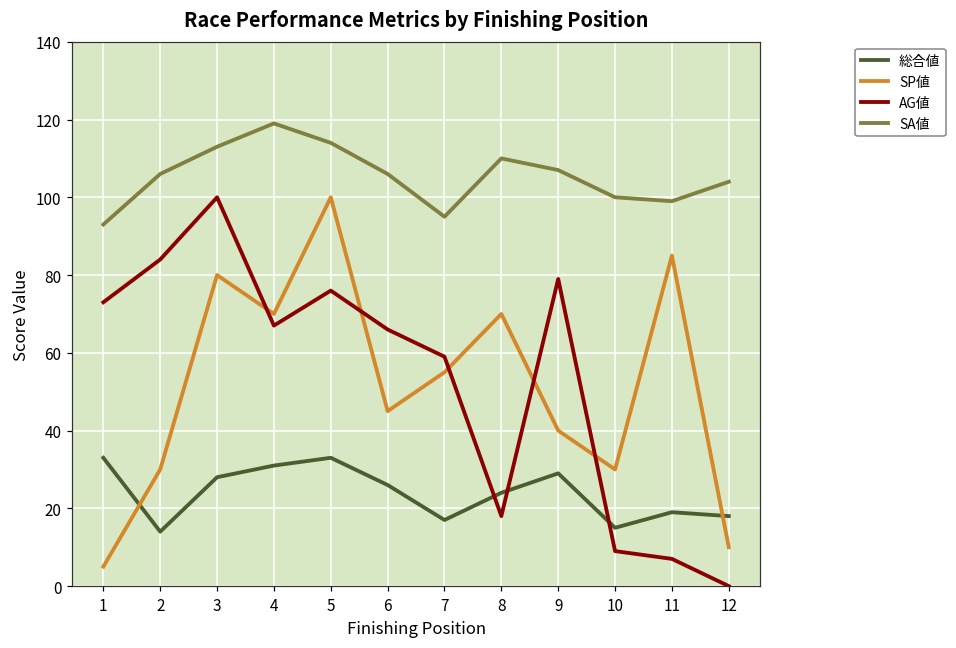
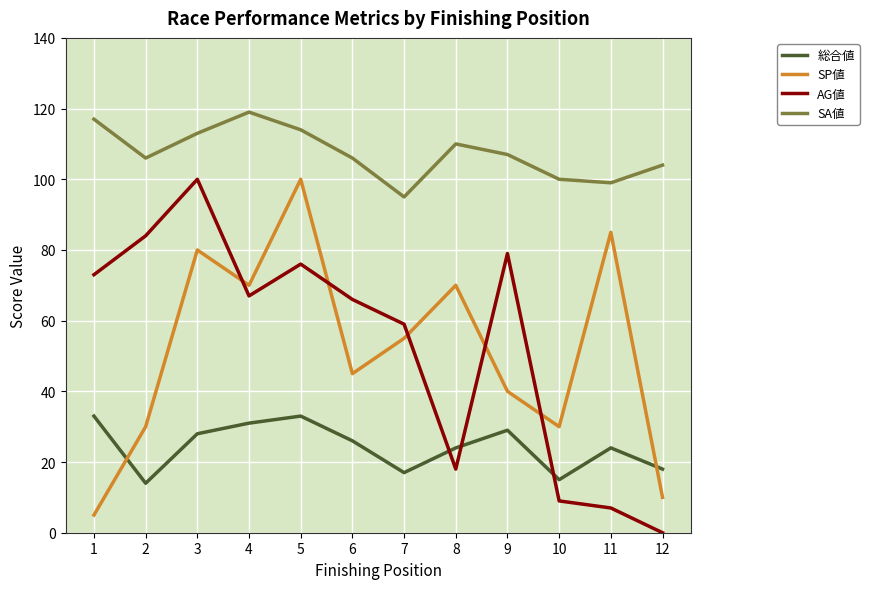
  {
    "総合値": {
      "1": 33,
      "2": 14,
      "3": 28,
      "4": 31,
      "5": 33,
      "6": 26,
      "7": 17,
      "8": 24,
      "9": 29,
      "10": 15,
-     "11": 19,
+     "11": 24,
      "12": 18
    },
    "SP値": {
      "1": 5,
      "2": 30,
      "3": 80,
      "4": 70,
      "5": 100,
      "6": 45,
      "7": 55,
      "8": 70,
      "9": 40,
      "10": 30,
      "11": 85,
      "12": 10
    },
    "AG値": {
      "1": 73,
      "2": 84,
      "3": 100,
      "4": 67,
      "5": 76,
      "6": 66,
      "7": 59,
      "8": 18,
      "9": 79,
      "10": 9,
      "11": 7,
      "12": 0
    },
    "SA値": {
-     "1": 93,
+     "1": 117,
      "2": 106,
      "3": 113,
      "4": 119,
      "5": 114,
      "6": 106,
      "7": 95,
      "8": 110,
      "9": 107,
      "10": 100,
      "11": 99,
      "12": 104
    }
  }
